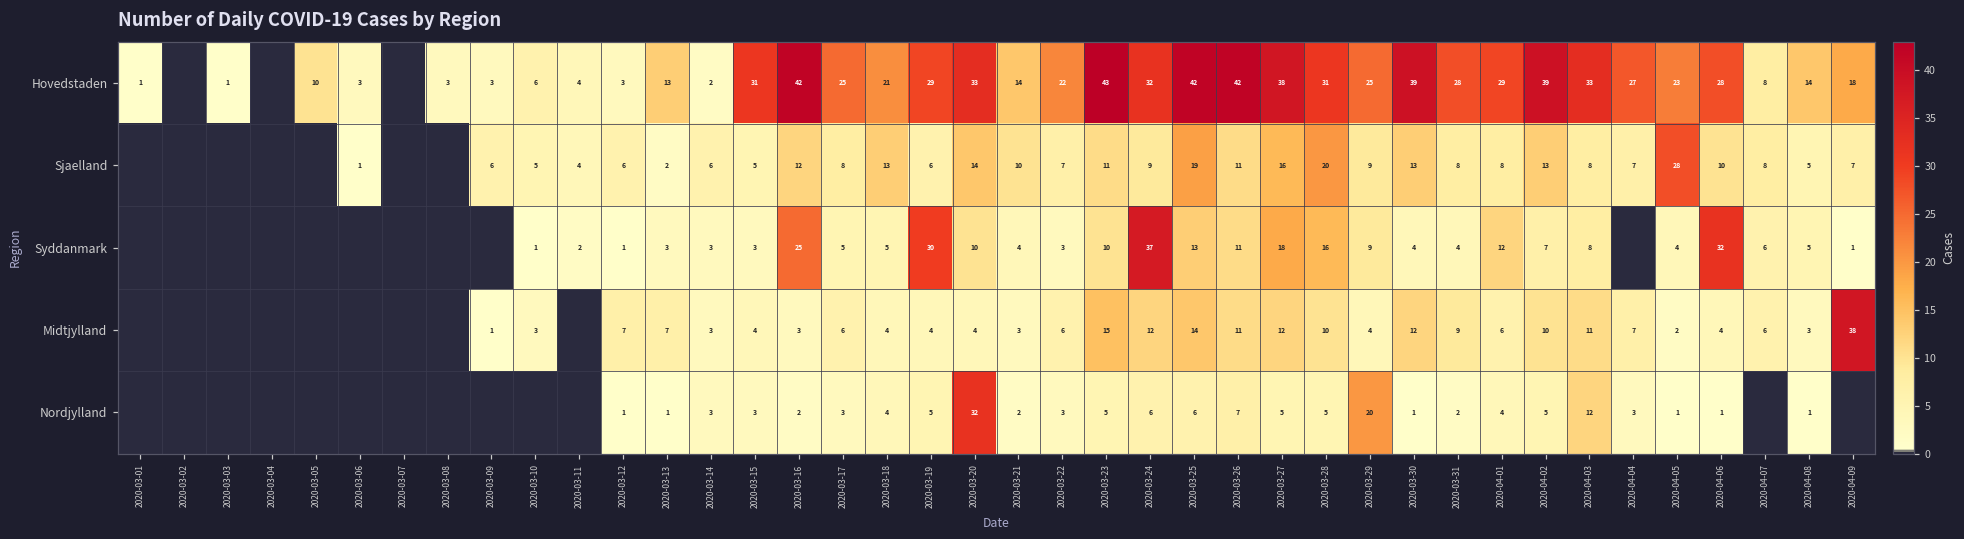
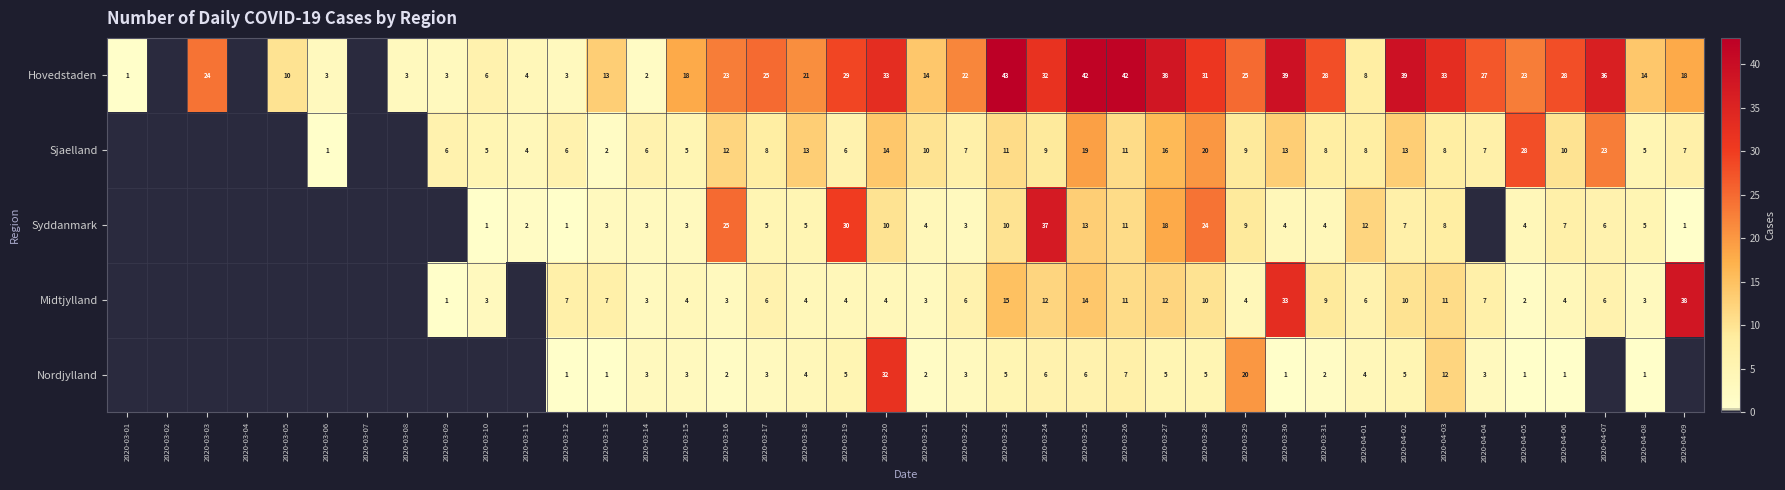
  {
    "Hovedstaden": {
      "2020-03-01": 1,
-     "2020-03-03": 1,
+     "2020-03-03": 24,
      "2020-03-05": 10,
      "2020-03-06": 3,
      "2020-03-08": 3,
      "2020-03-09": 3,
      "2020-03-10": 6,
      "2020-03-11": 4,
      "2020-03-12": 3,
      "2020-03-13": 13,
      "2020-03-14": 2,
-     "2020-03-15": 31,
-     "2020-03-16": 42,
+     "2020-03-15": 18,
+     "2020-03-16": 23,
      "2020-03-17": 25,
      "2020-03-18": 21,
      "2020-03-19": 29,
      "2020-03-20": 33,
      "2020-03-21": 14,
      "2020-03-22": 22,
      "2020-03-23": 43,
      "2020-03-24": 32,
      "2020-03-25": 42,
      "2020-03-26": 42,
      "2020-03-27": 38,
      "2020-03-28": 31,
      "2020-03-29": 25,
      "2020-03-30": 39,
      "2020-03-31": 28,
-     "2020-04-01": 29,
+     "2020-04-01": 8,
      "2020-04-02": 39,
      "2020-04-03": 33,
      "2020-04-04": 27,
      "2020-04-05": 23,
      "2020-04-06": 28,
-     "2020-04-07": 8,
+     "2020-04-07": 36,
      "2020-04-08": 14,
      "2020-04-09": 18
    },
    "Sjaelland": {
      "2020-03-06": 1,
      "2020-03-09": 6,
      "2020-03-10": 5,
      "2020-03-11": 4,
      "2020-03-12": 6,
      "2020-03-13": 2,
      "2020-03-14": 6,
      "2020-03-15": 5,
      "2020-03-16": 12,
      "2020-03-17": 8,
      "2020-03-18": 13,
      "2020-03-19": 6,
      "2020-03-20": 14,
      "2020-03-21": 10,
      "2020-03-22": 7,
      "2020-03-23": 11,
      "2020-03-24": 9,
      "2020-03-25": 19,
      "2020-03-26": 11,
      "2020-03-27": 16,
      "2020-03-28": 20,
      "2020-03-29": 9,
      "2020-03-30": 13,
      "2020-03-31": 8,
      "2020-04-01": 8,
      "2020-04-02": 13,
      "2020-04-03": 8,
      "2020-04-04": 7,
      "2020-04-05": 28,
      "2020-04-06": 10,
-     "2020-04-07": 8,
+     "2020-04-07": 23,
      "2020-04-08": 5,
      "2020-04-09": 7
    },
    "Syddanmark": {
      "2020-03-10": 1,
      "2020-03-11": 2,
      "2020-03-12": 1,
      "2020-03-13": 3,
      "2020-03-14": 3,
      "2020-03-15": 3,
      "2020-03-16": 25,
      "2020-03-17": 5,
      "2020-03-18": 5,
      "2020-03-19": 30,
      "2020-03-20": 10,
      "2020-03-21": 4,
      "2020-03-22": 3,
      "2020-03-23": 10,
      "2020-03-24": 37,
      "2020-03-25": 13,
      "2020-03-26": 11,
      "2020-03-27": 18,
-     "2020-03-28": 16,
+     "2020-03-28": 24,
      "2020-03-29": 9,
      "2020-03-30": 4,
      "2020-03-31": 4,
      "2020-04-01": 12,
      "2020-04-02": 7,
      "2020-04-03": 8,
      "2020-04-05": 4,
-     "2020-04-06": 32,
+     "2020-04-06": 7,
      "2020-04-07": 6,
      "2020-04-08": 5,
      "2020-04-09": 1
    },
    "Midtjylland": {
      "2020-03-09": 1,
      "2020-03-10": 3,
      "2020-03-12": 7,
      "2020-03-13": 7,
      "2020-03-14": 3,
      "2020-03-15": 4,
      "2020-03-16": 3,
      "2020-03-17": 6,
      "2020-03-18": 4,
      "2020-03-19": 4,
      "2020-03-20": 4,
      "2020-03-21": 3,
      "2020-03-22": 6,
      "2020-03-23": 15,
      "2020-03-24": 12,
      "2020-03-25": 14,
      "2020-03-26": 11,
      "2020-03-27": 12,
      "2020-03-28": 10,
      "2020-03-29": 4,
-     "2020-03-30": 12,
+     "2020-03-30": 33,
      "2020-03-31": 9,
      "2020-04-01": 6,
      "2020-04-02": 10,
      "2020-04-03": 11,
      "2020-04-04": 7,
      "2020-04-05": 2,
      "2020-04-06": 4,
      "2020-04-07": 6,
      "2020-04-08": 3,
      "2020-04-09": 38
    },
    "Nordjylland": {
      "2020-03-12": 1,
      "2020-03-13": 1,
      "2020-03-14": 3,
      "2020-03-15": 3,
      "2020-03-16": 2,
      "2020-03-17": 3,
      "2020-03-18": 4,
      "2020-03-19": 5,
      "2020-03-20": 32,
      "2020-03-21": 2,
      "2020-03-22": 3,
      "2020-03-23": 5,
      "2020-03-24": 6,
      "2020-03-25": 6,
      "2020-03-26": 7,
      "2020-03-27": 5,
      "2020-03-28": 5,
      "2020-03-29": 20,
      "2020-03-30": 1,
      "2020-03-31": 2,
      "2020-04-01": 4,
      "2020-04-02": 5,
      "2020-04-03": 12,
      "2020-04-04": 3,
      "2020-04-05": 1,
      "2020-04-06": 1,
      "2020-04-08": 1
    }
  }
